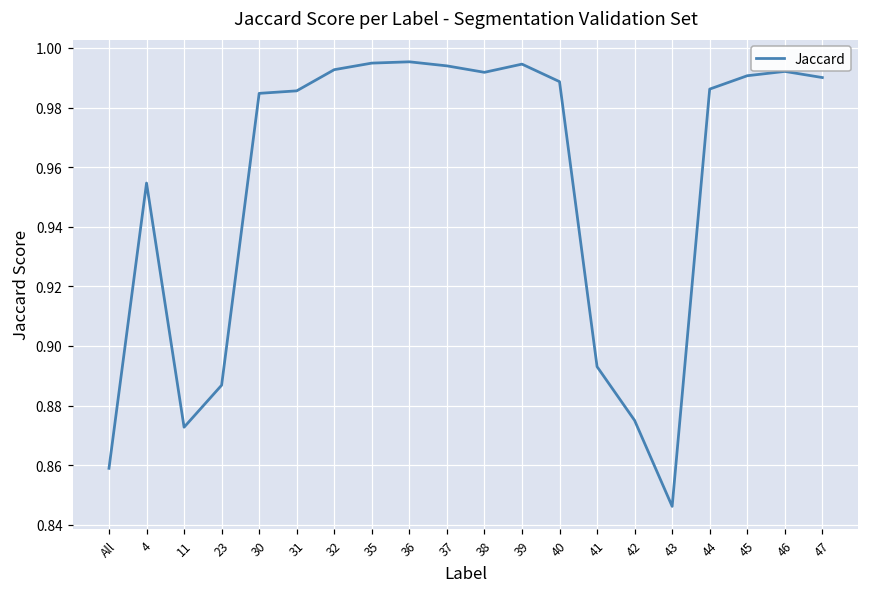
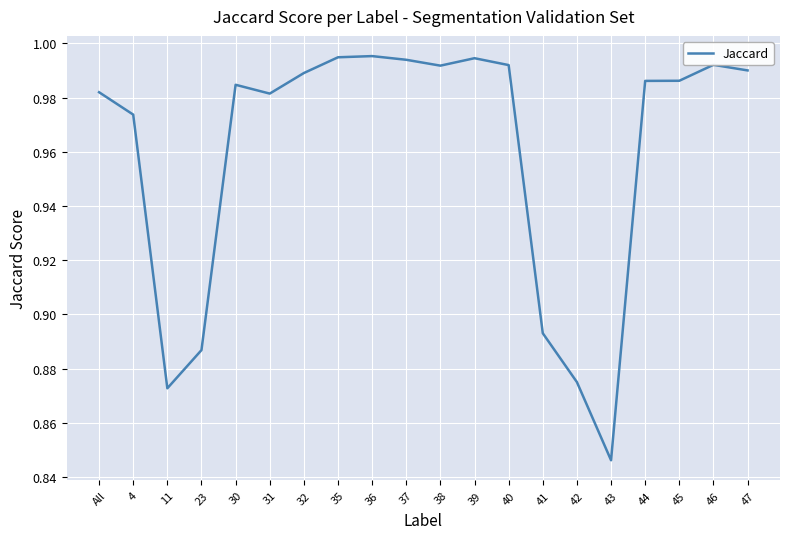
  {
-   "All": 0.859,
-   "4": 0.955,
+   "All": 0.982,
+   "4": 0.974,
    "11": 0.873,
    "23": 0.887,
    "30": 0.985,
-   "31": 0.986,
-   "32": 0.993,
+   "31": 0.982,
+   "32": 0.989,
    "35": 0.995,
    "36": 0.995,
    "37": 0.994,
    "38": 0.992,
    "39": 0.995,
-   "40": 0.989,
+   "40": 0.992,
    "41": 0.893,
    "42": 0.875,
    "43": 0.846,
    "44": 0.986,
-   "45": 0.991,
+   "45": 0.986,
    "47": 0.990
  }
